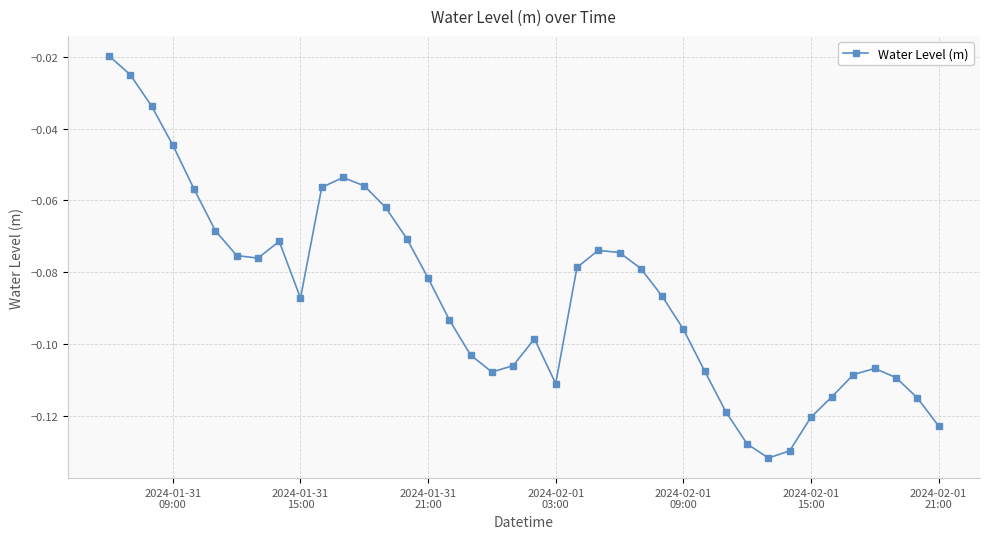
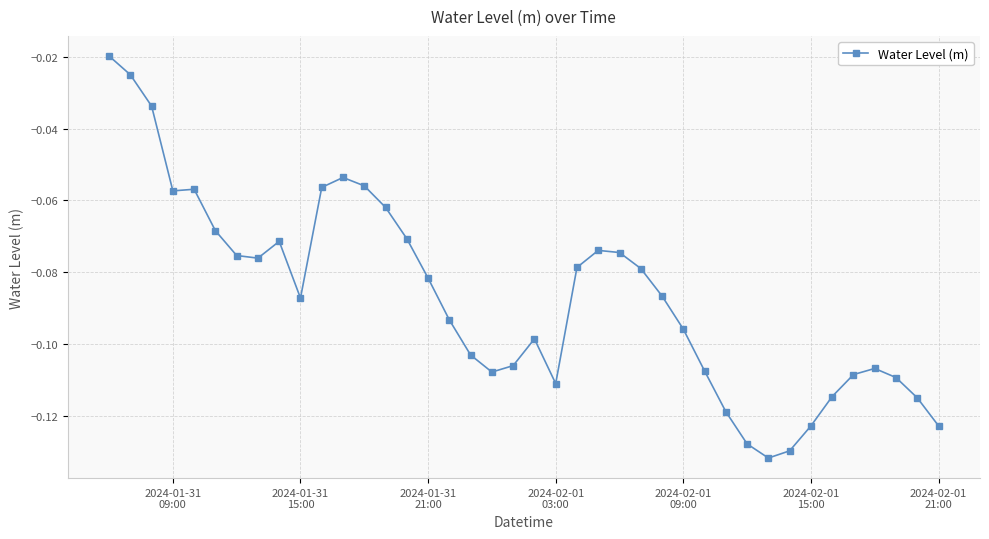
  {
-   "2024-01-31 09:00": -0.045,
+   "2024-01-31 09:00": -0.057,
    "2024-01-31 15:00": -0.087,
    "2024-01-31 21:00": -0.082,
    "2024-02-01 03:00": -0.111,
    "2024-02-01 09:00": -0.096,
-   "2024-02-01 15:00": -0.120,
+   "2024-02-01 15:00": -0.123,
    "2024-02-01 21:00": -0.123
  }
